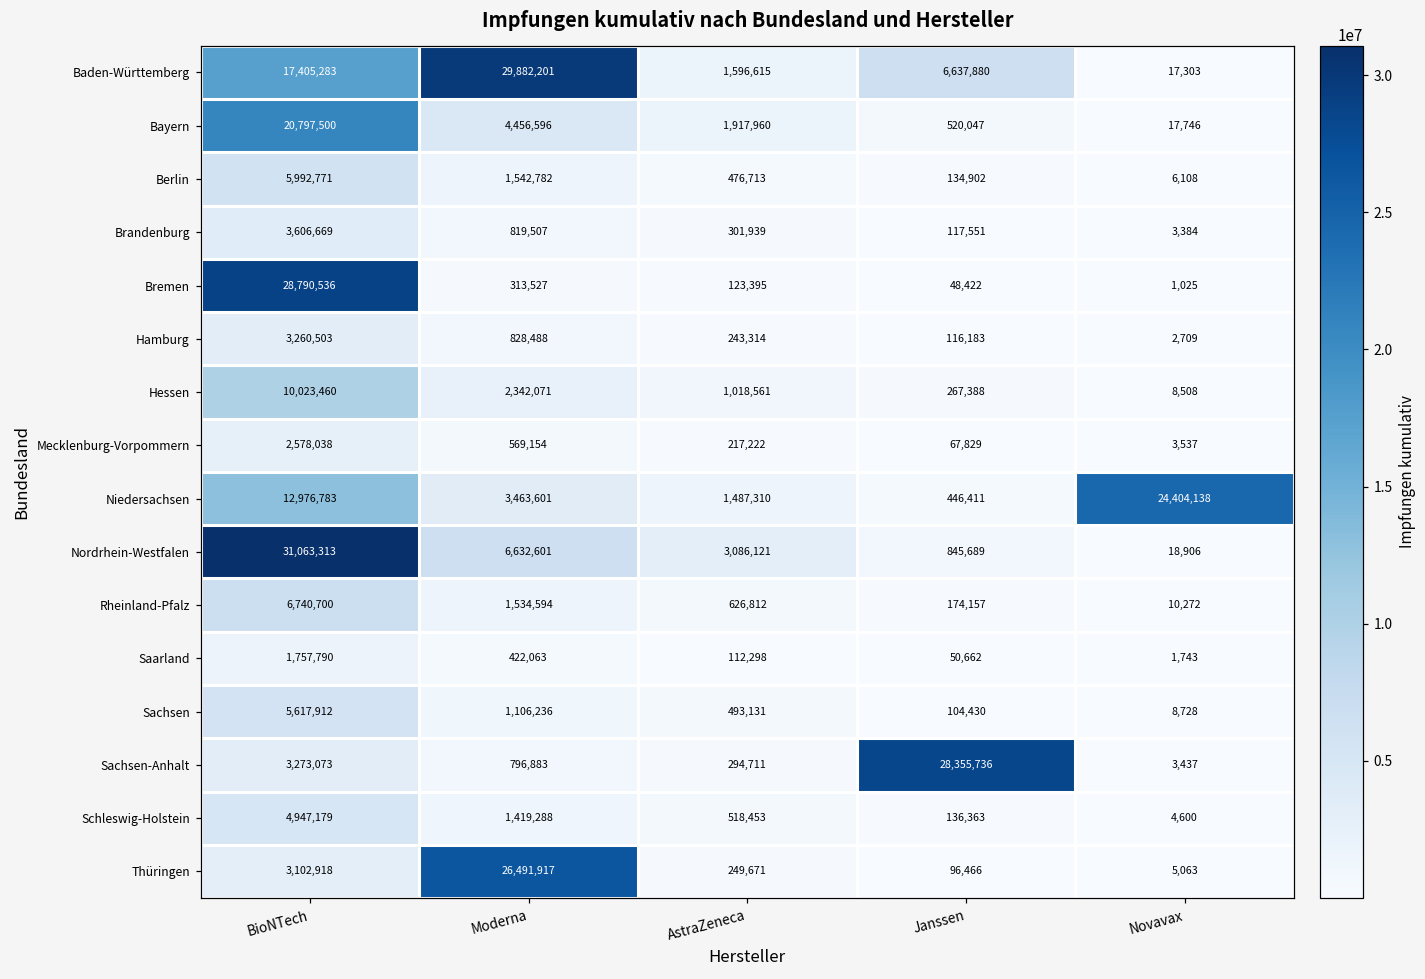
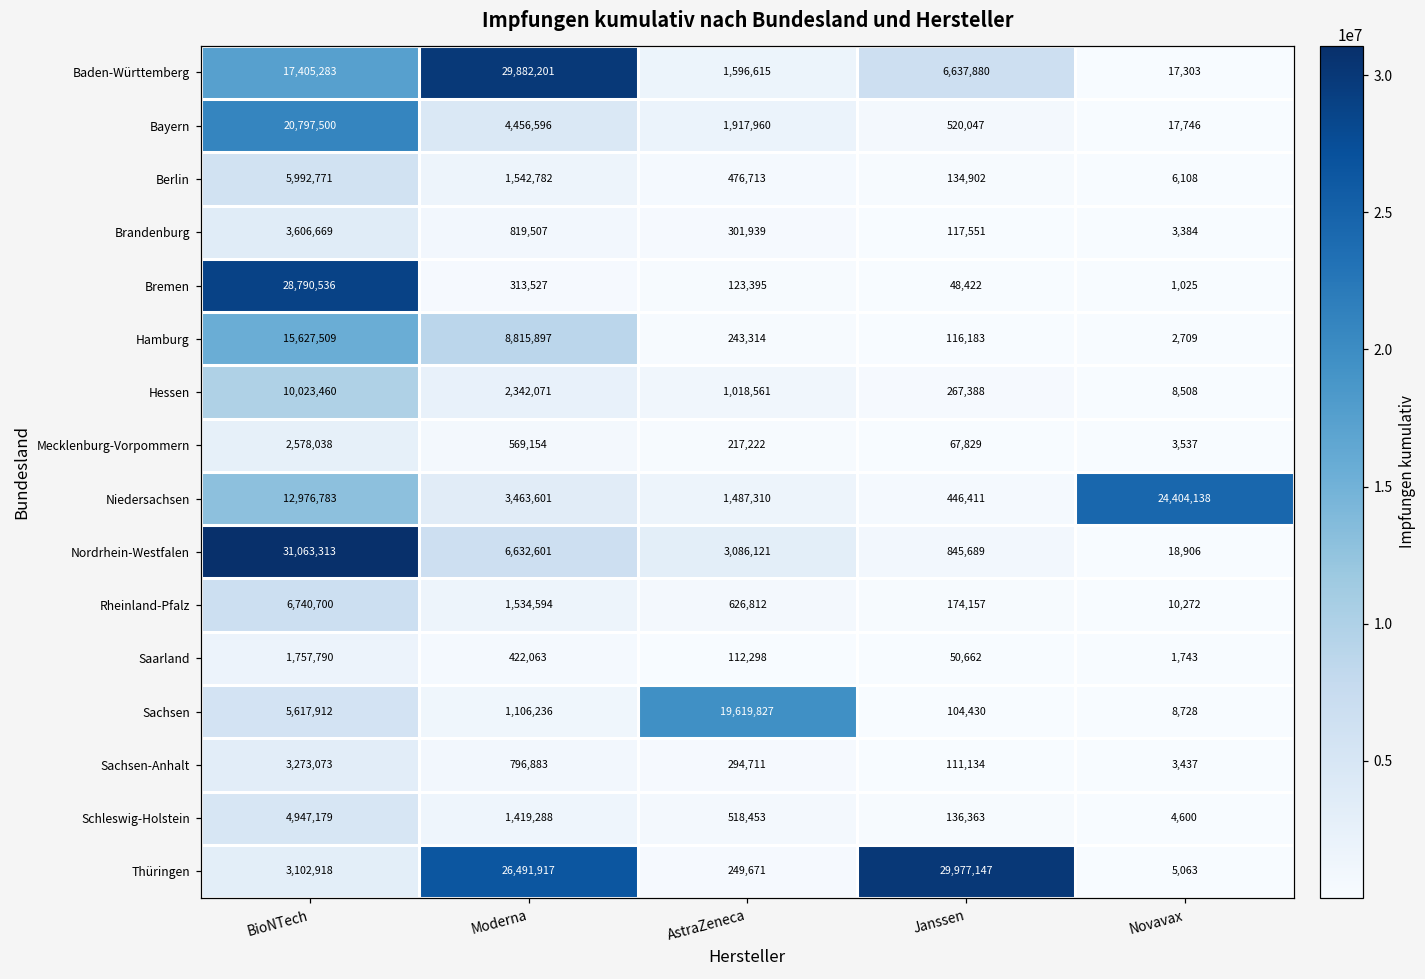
  {
    "Baden-Württemberg": {
      "BioNTech": "17,405,283",
      "Moderna": "29,882,201",
      "AstraZeneca": "1,596,615",
      "Janssen": "6,637,880",
      "Novavax": "17,303"
    },
    "Bayern": {
      "BioNTech": "20,797,500",
      "Moderna": "4,456,596",
      "AstraZeneca": "1,917,960",
      "Janssen": "520,047",
      "Novavax": "17,746"
    },
    "Berlin": {
      "BioNTech": "5,992,771",
      "Moderna": "1,542,782",
      "AstraZeneca": "476,713",
      "Janssen": "134,902",
      "Novavax": "6,108"
    },
    "Brandenburg": {
      "BioNTech": "3,606,669",
      "Moderna": "819,507",
      "AstraZeneca": "301,939",
      "Janssen": "117,551",
      "Novavax": "3,384"
    },
    "Bremen": {
      "BioNTech": "28,790,536",
      "Moderna": "313,527",
      "AstraZeneca": "123,395",
      "Janssen": "48,422",
      "Novavax": "1,025"
    },
    "Hamburg": {
-     "BioNTech": "3,260,503",
-     "Moderna": "828,488",
+     "BioNTech": "15,627,509",
+     "Moderna": "8,815,897",
      "AstraZeneca": "243,314",
      "Janssen": "116,183",
      "Novavax": "2,709"
    },
    "Hessen": {
      "BioNTech": "10,023,460",
      "Moderna": "2,342,071",
      "AstraZeneca": "1,018,561",
      "Janssen": "267,388",
      "Novavax": "8,508"
    },
    "Mecklenburg-Vorpommern": {
      "BioNTech": "2,578,038",
      "Moderna": "569,154",
      "AstraZeneca": "217,222",
      "Janssen": "67,829",
      "Novavax": "3,537"
    },
    "Niedersachsen": {
      "BioNTech": "12,976,783",
      "Moderna": "3,463,601",
      "AstraZeneca": "1,487,310",
      "Janssen": "446,411",
      "Novavax": "24,404,138"
    },
    "Nordrhein-Westfalen": {
      "BioNTech": "31,063,313",
      "Moderna": "6,632,601",
      "AstraZeneca": "3,086,121",
      "Janssen": "845,689",
      "Novavax": "18,906"
    },
    "Rheinland-Pfalz": {
      "BioNTech": "6,740,700",
      "Moderna": "1,534,594",
      "AstraZeneca": "626,812",
      "Janssen": "174,157",
      "Novavax": "10,272"
    },
    "Saarland": {
      "BioNTech": "1,757,790",
      "Moderna": "422,063",
      "AstraZeneca": "112,298",
      "Janssen": "50,662",
      "Novavax": "1,743"
    },
    "Sachsen": {
      "BioNTech": "5,617,912",
      "Moderna": "1,106,236",
-     "AstraZeneca": "493,131",
+     "AstraZeneca": "19,619,827",
      "Janssen": "104,430",
      "Novavax": "8,728"
    },
    "Sachsen-Anhalt": {
      "BioNTech": "3,273,073",
      "Moderna": "796,883",
      "AstraZeneca": "294,711",
-     "Janssen": "28,355,736",
+     "Janssen": "111,134",
      "Novavax": "3,437"
    },
    "Schleswig-Holstein": {
      "BioNTech": "4,947,179",
      "Moderna": "1,419,288",
      "AstraZeneca": "518,453",
      "Janssen": "136,363",
      "Novavax": "4,600"
    },
    "Thüringen": {
      "BioNTech": "3,102,918",
      "Moderna": "26,491,917",
      "AstraZeneca": "249,671",
-     "Janssen": "96,466",
+     "Janssen": "29,977,147",
      "Novavax": "5,063"
    }
  }
